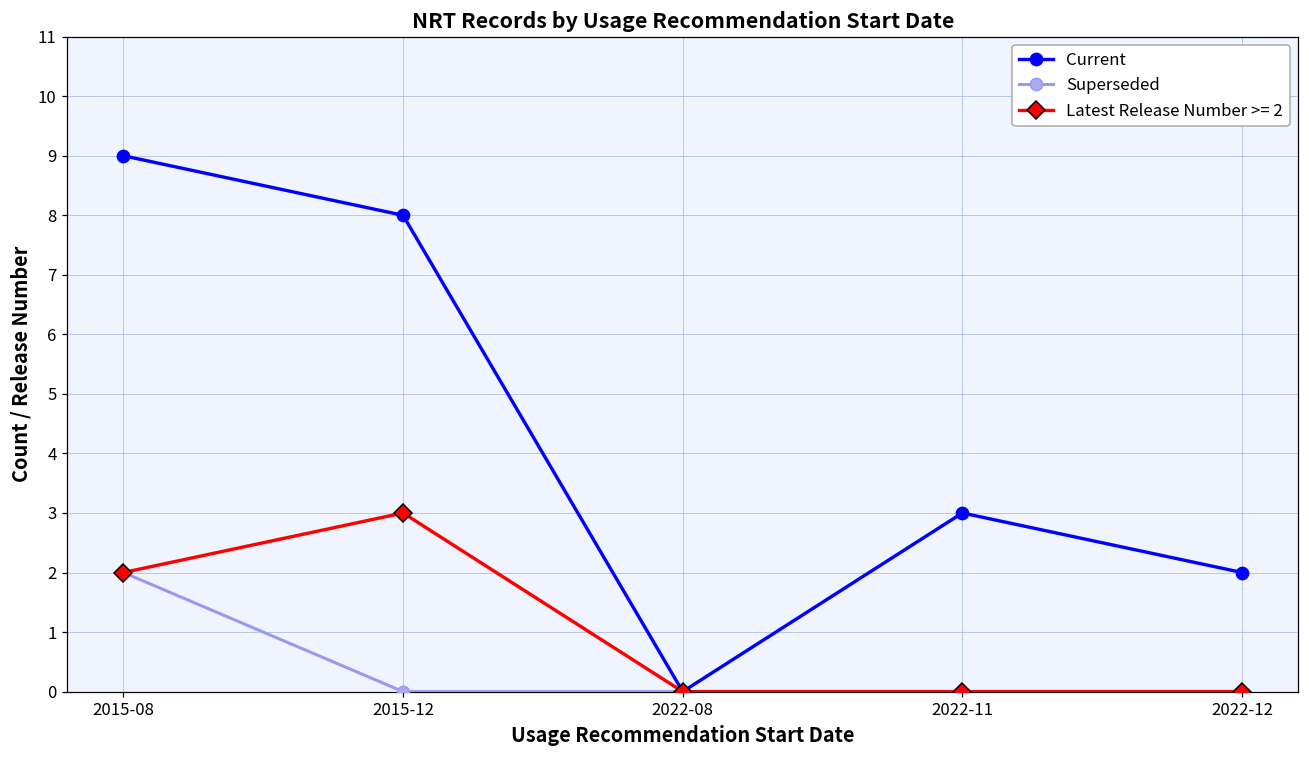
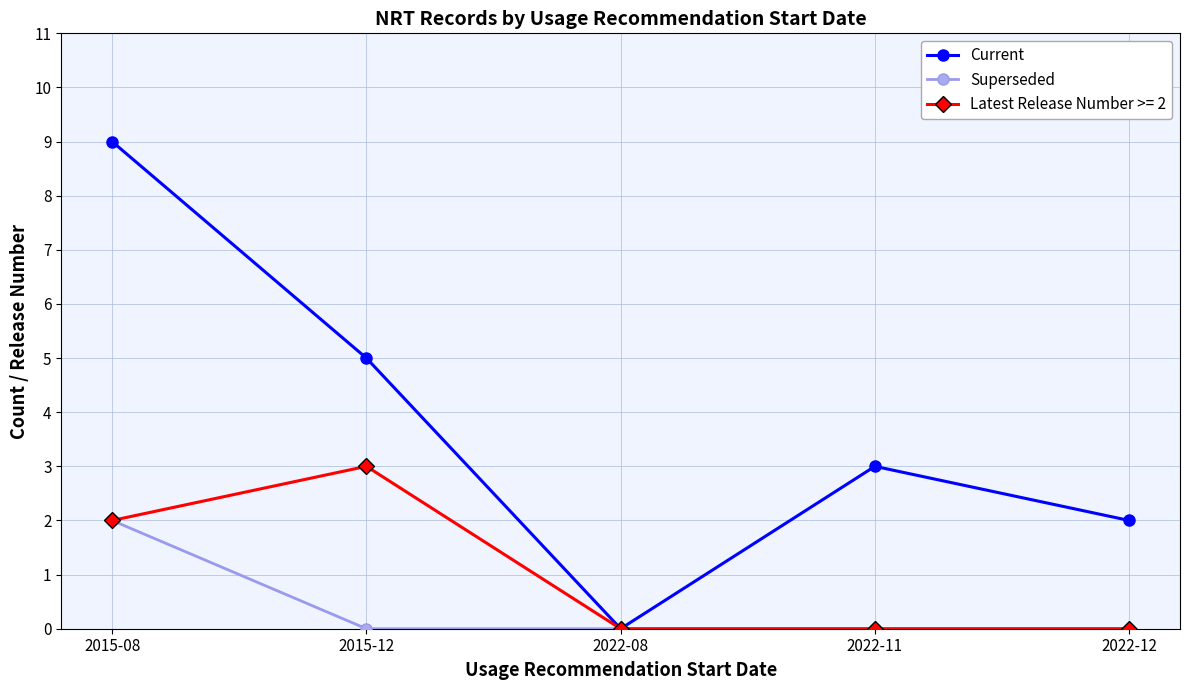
  {
    "Current": {
      "2015-08": 9,
-     "2015-12": 8,
+     "2015-12": 5,
      "2022-11": 3,
      "2022-12": 2
    },
    "Superseded": {
      "2015-12": 0
    },
    "Latest Release Number >= 2": {
      "2015-12": 3
    }
  }
